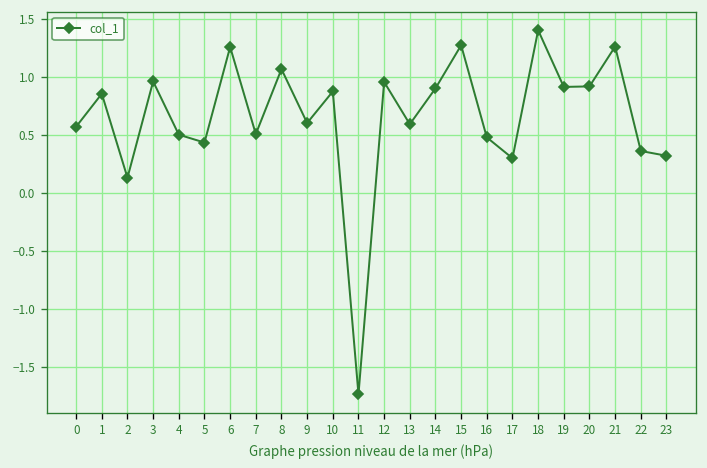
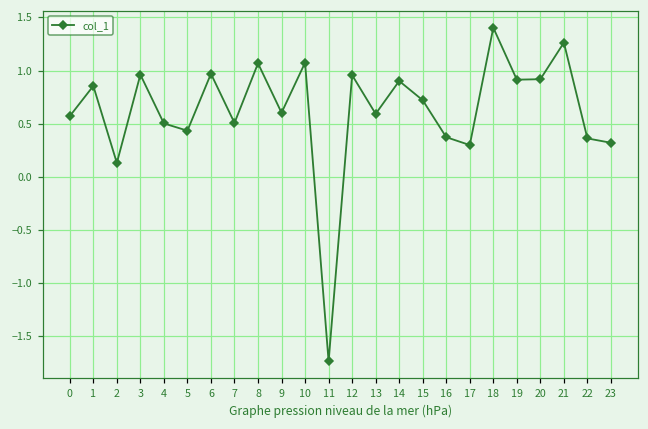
  {
    "0": 0.6,
    "1": 0.9,
    "2": 0.1,
    "3": 1.0,
    "4": 0.5,
    "5": 0.4,
-   "6": 1.3,
+   "6": 1.0,
    "7": 0.5,
    "8": 1.1,
    "9": 0.6,
-   "10": 0.9,
+   "10": 1.1,
    "11": -1.7,
    "12": 1.0,
    "13": 0.6,
    "14": 0.9,
-   "15": 1.3,
-   "16": 0.5,
+   "15": 0.7,
+   "16": 0.4,
    "17": 0.3,
    "18": 1.4,
    "19": 0.9,
    "20": 0.9,
    "21": 1.3,
    "22": 0.4,
    "23": 0.3
  }
